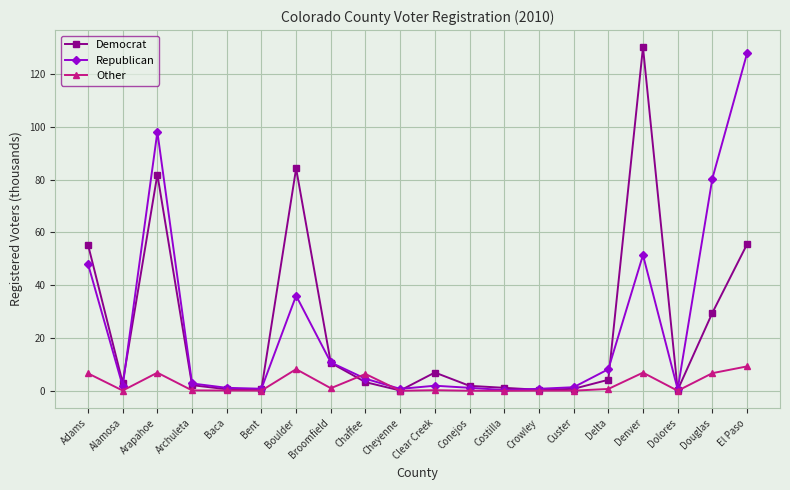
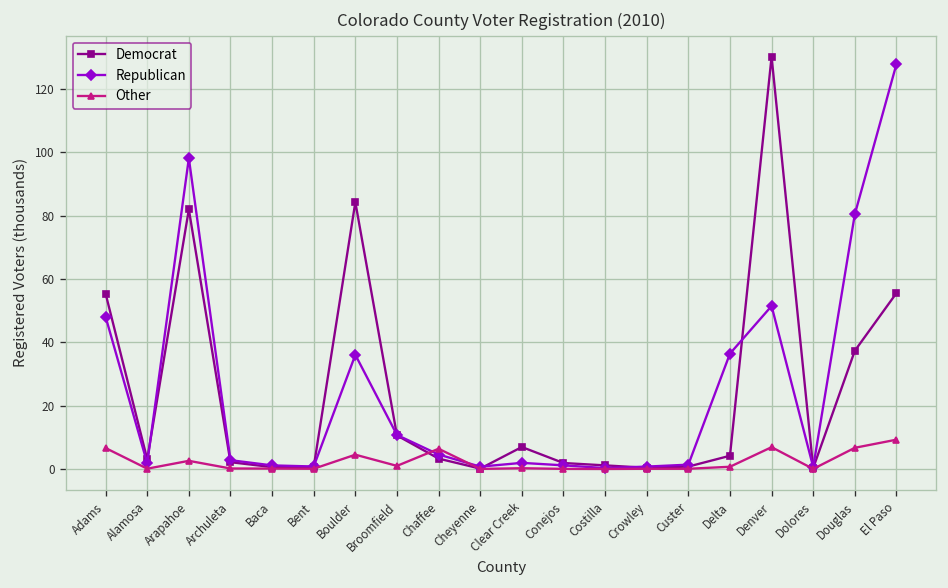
  {
    "Democrat": {
      "Adams": 55,
      "Alamosa": 3,
      "Arapahoe": 82,
      "Boulder": 84,
      "Chaffee": 3,
      "Clear Creek": 7,
      "Delta": 4,
      "Denver": 130,
-     "Douglas": 30,
+     "Douglas": 37,
      "El Paso": 56
    },
    "Republican": {
      "Adams": 48,
      "Alamosa": 2,
      "Arapahoe": 98,
      "Boulder": 36,
      "Chaffee": 5,
      "Clear Creek": 2,
-     "Delta": 8,
+     "Delta": 36,
      "Denver": 51,
      "Douglas": 80,
      "El Paso": 128
    },
    "Other": {
      "Adams": 7,
      "Alamosa": 0,
-     "Arapahoe": 7,
+     "Arapahoe": 3,
      "Archuleta": 0,
-     "Boulder": 8,
+     "Boulder": 5,
      "Broomfield": 1,
      "Chaffee": 6,
      "Clear Creek": 0,
      "Conejos": 0,
      "Delta": 1,
      "Denver": 7,
      "Douglas": 7,
      "El Paso": 9
    }
  }
